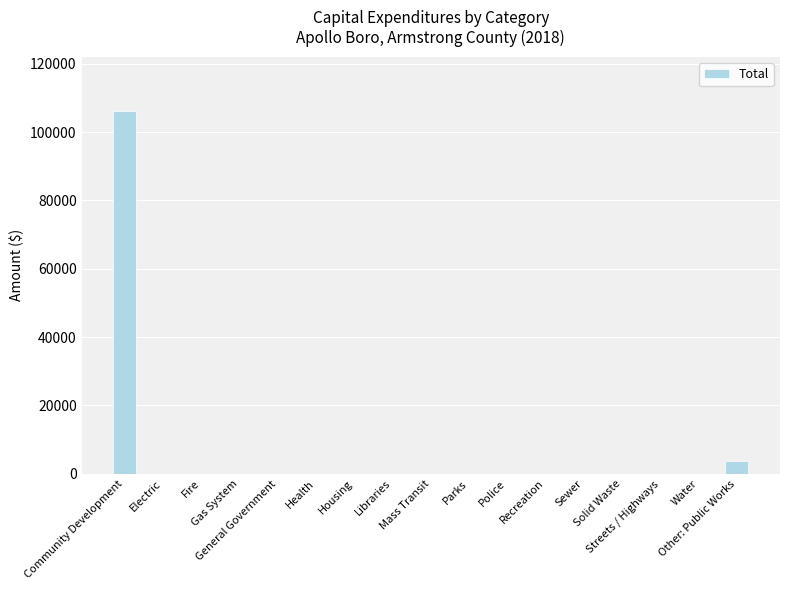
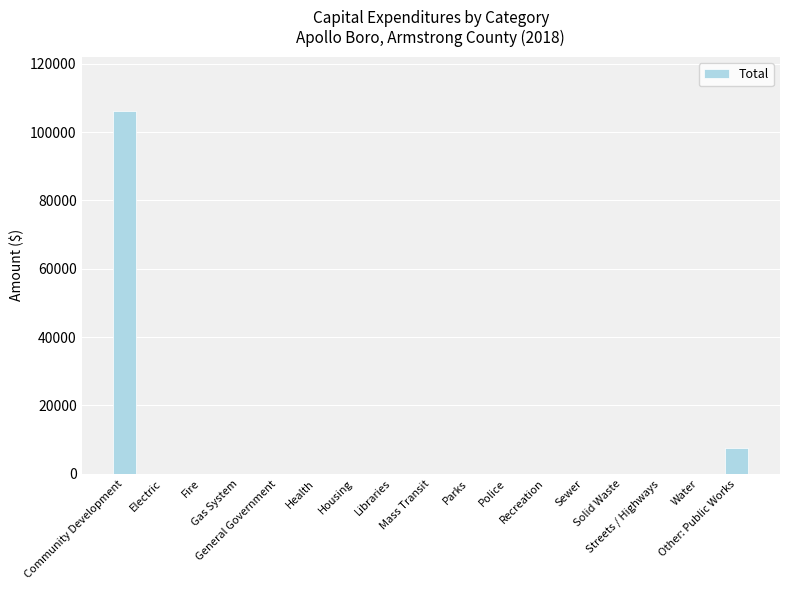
  {
    "Community Development": 106000,
    "Electric": 0,
    "Fire": 0,
    "Gas System": 0,
    "General Government": 0,
    "Health": 0,
    "Housing": 0,
    "Libraries": 0,
    "Mass Transit": 0,
    "Parks": 0,
    "Police": 0,
    "Recreation": 0,
    "Sewer": 0,
    "Solid Waste": 0,
    "Streets / Highways": 0,
    "Water": 0,
-   "Other: Public Works": 4000
+   "Other: Public Works": 7000
  }
